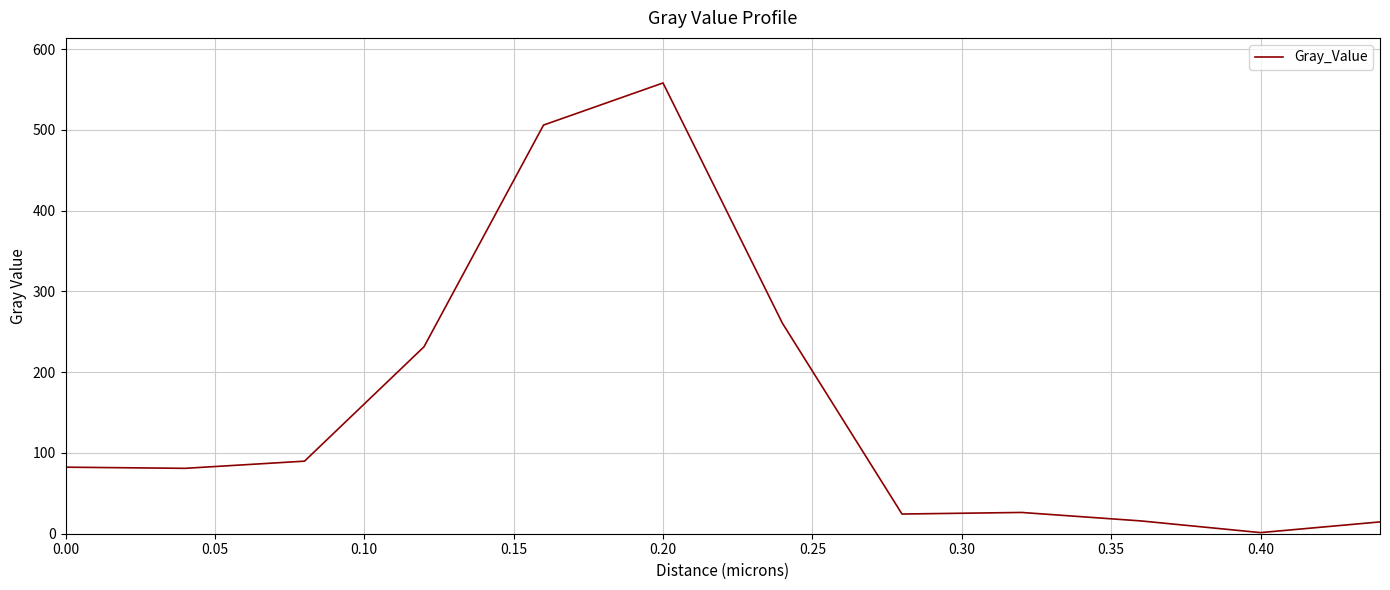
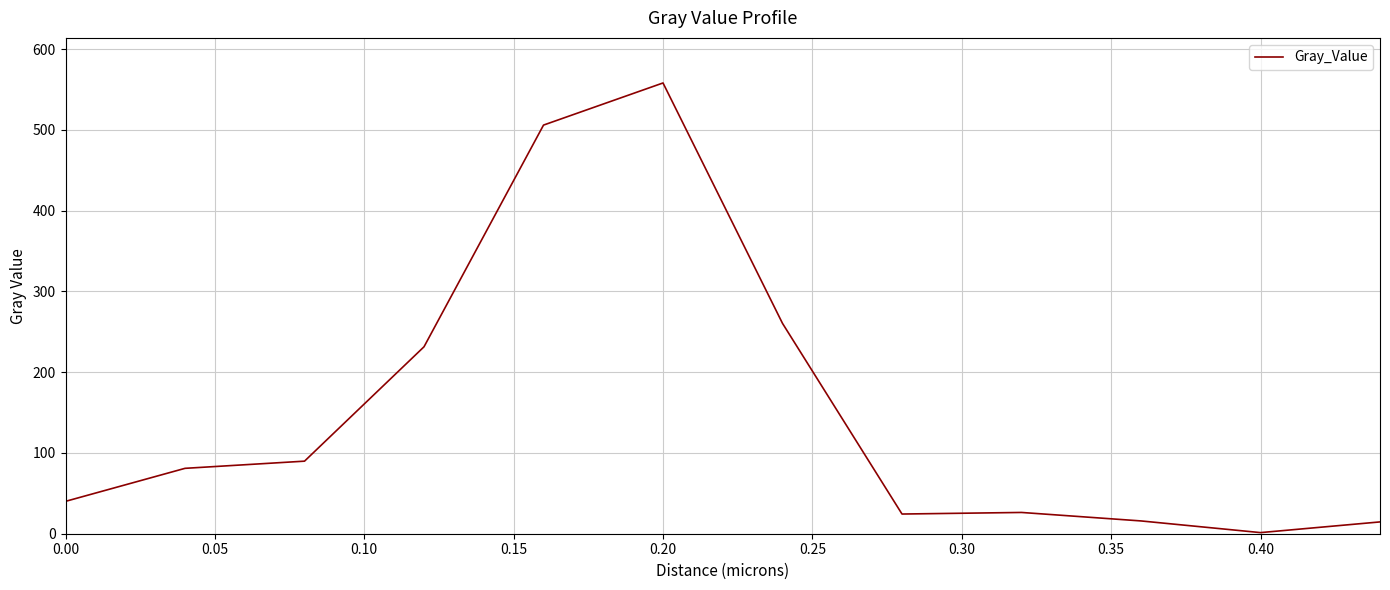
  {
-   "0.00": 80,
+   "0.00": 40,
    "0.20": 560,
    "0.40": 0
  }
